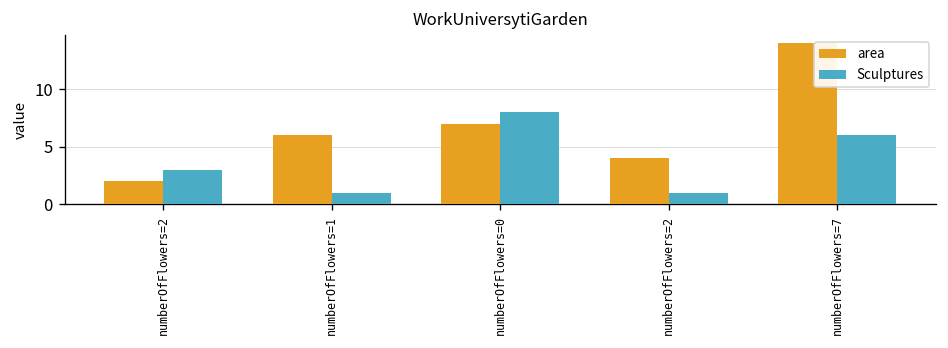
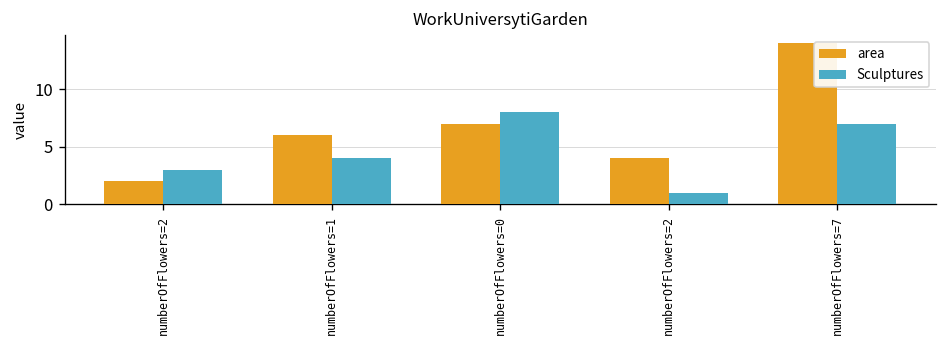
  {
    "area": {
      "numberOfFlowers=1": 6,
      "numberOfFlowers=0": 7,
      "numberOfFlowers=7": 14
    },
    "Sculptures": {
-     "numberOfFlowers=1": 1,
+     "numberOfFlowers=1": 4,
      "numberOfFlowers=0": 8,
-     "numberOfFlowers=7": 6
+     "numberOfFlowers=7": 7
    }
  }
